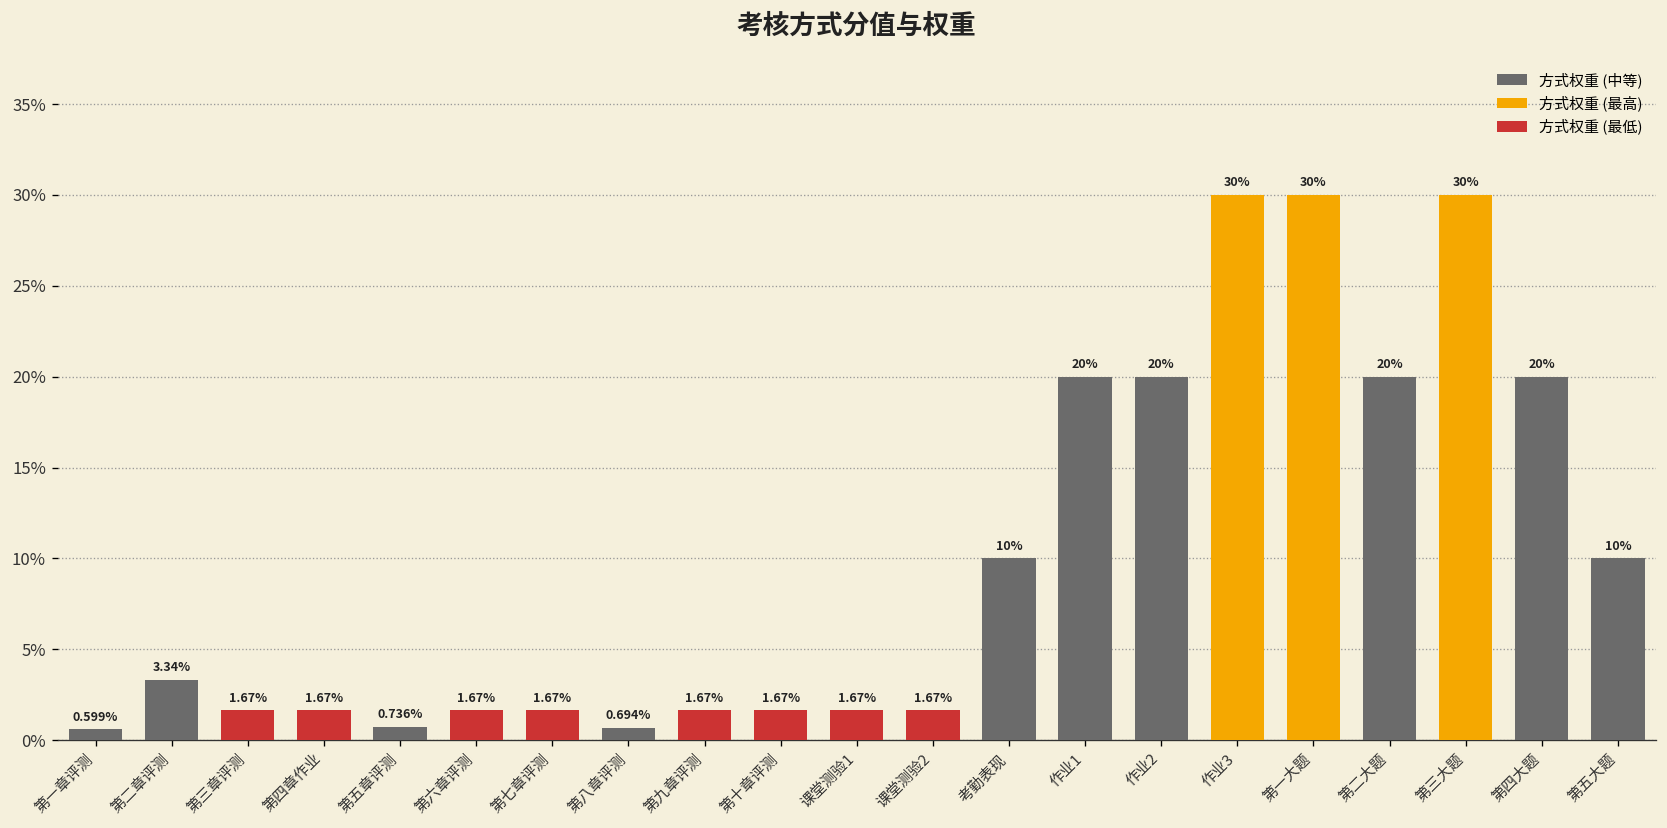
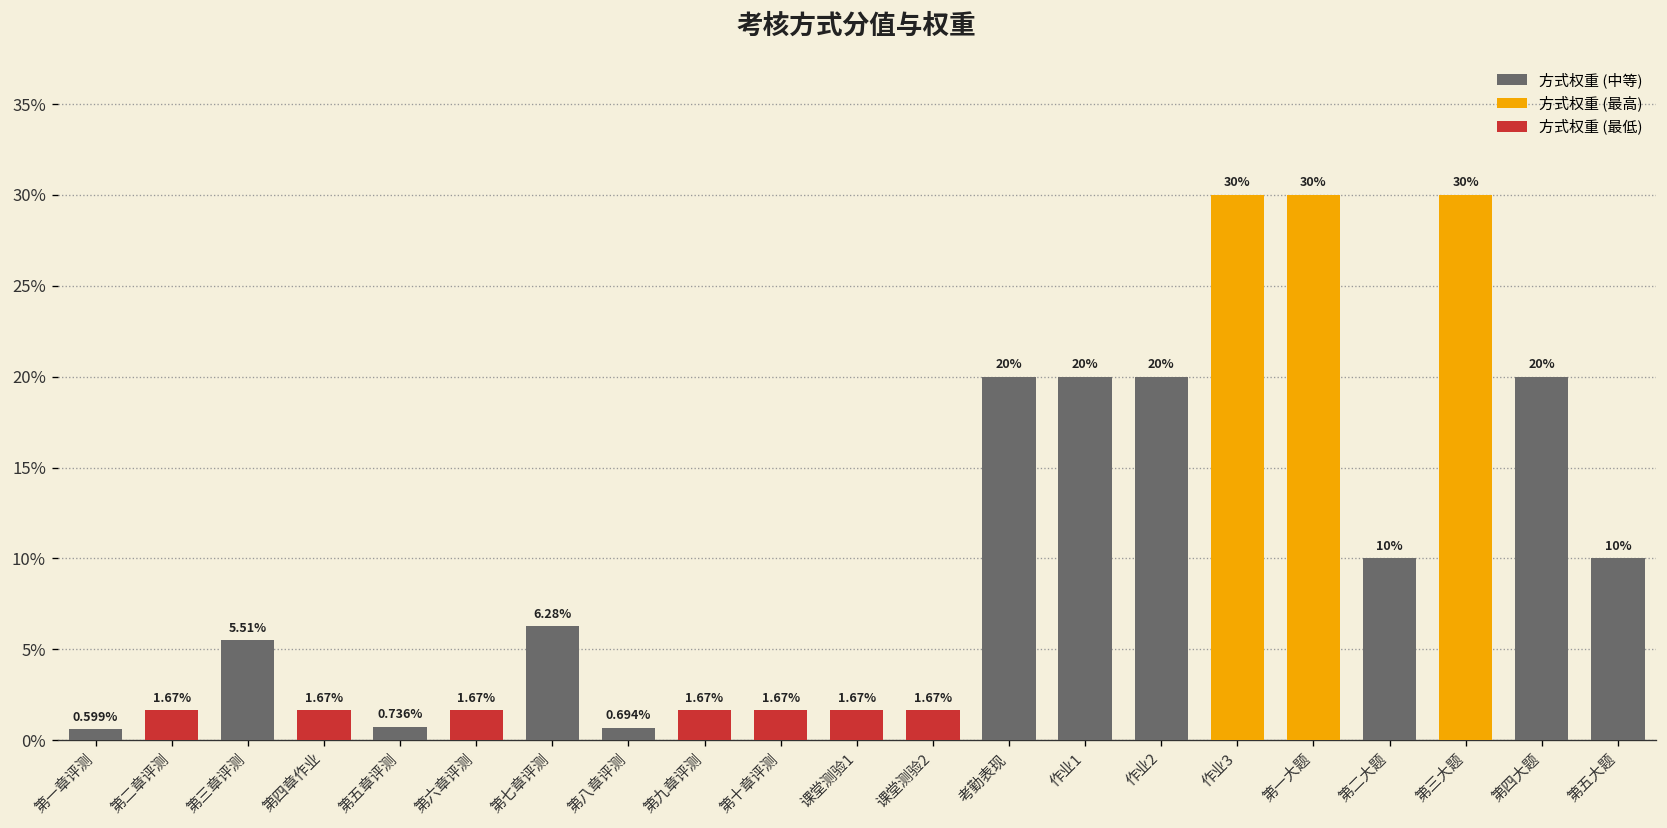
  {
    "第一章评测": "0.599%",
-   "第二章评测": "3.34%",
-   "第三章评测": "1.67%",
+   "第二章评测": "1.67%",
+   "第三章评测": "5.51%",
    "第四章作业": "1.67%",
    "第五章评测": "0.736%",
    "第六章评测": "1.67%",
-   "第七章评测": "1.67%",
+   "第七章评测": "6.28%",
    "第八章评测": "0.694%",
    "第九章评测": "1.67%",
    "第十章评测": "1.67%",
    "课堂测验1": "1.67%",
    "课堂测验2": "1.67%",
-   "考勤表现": "10%",
+   "考勤表现": "20%",
    "作业1": "20%",
    "作业2": "20%",
    "作业3": "30%",
    "第一大题": "30%",
-   "第二大题": "20%",
+   "第二大题": "10%",
    "第三大题": "30%",
    "第四大题": "20%",
    "第五大题": "10%"
  }
